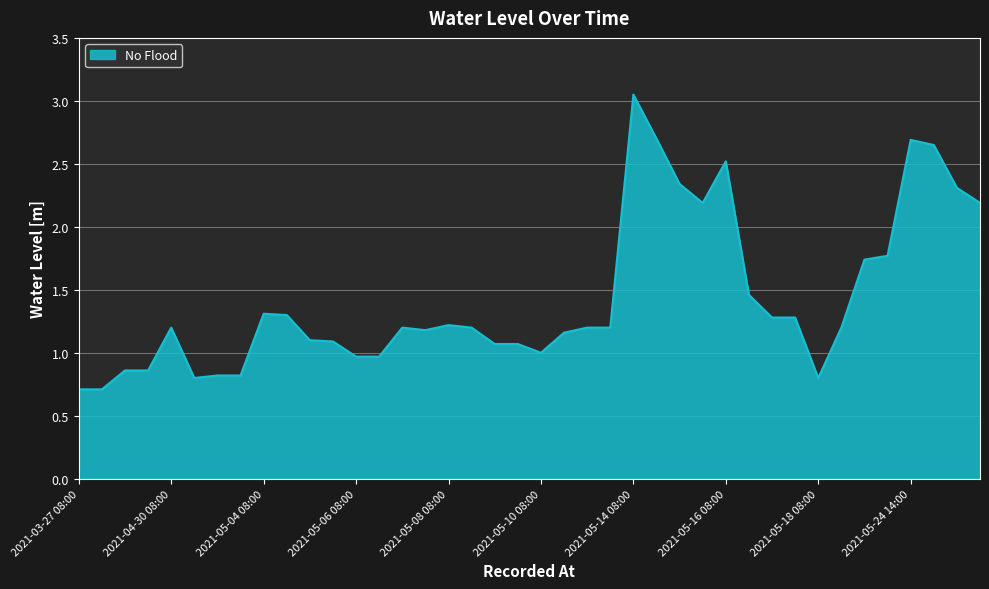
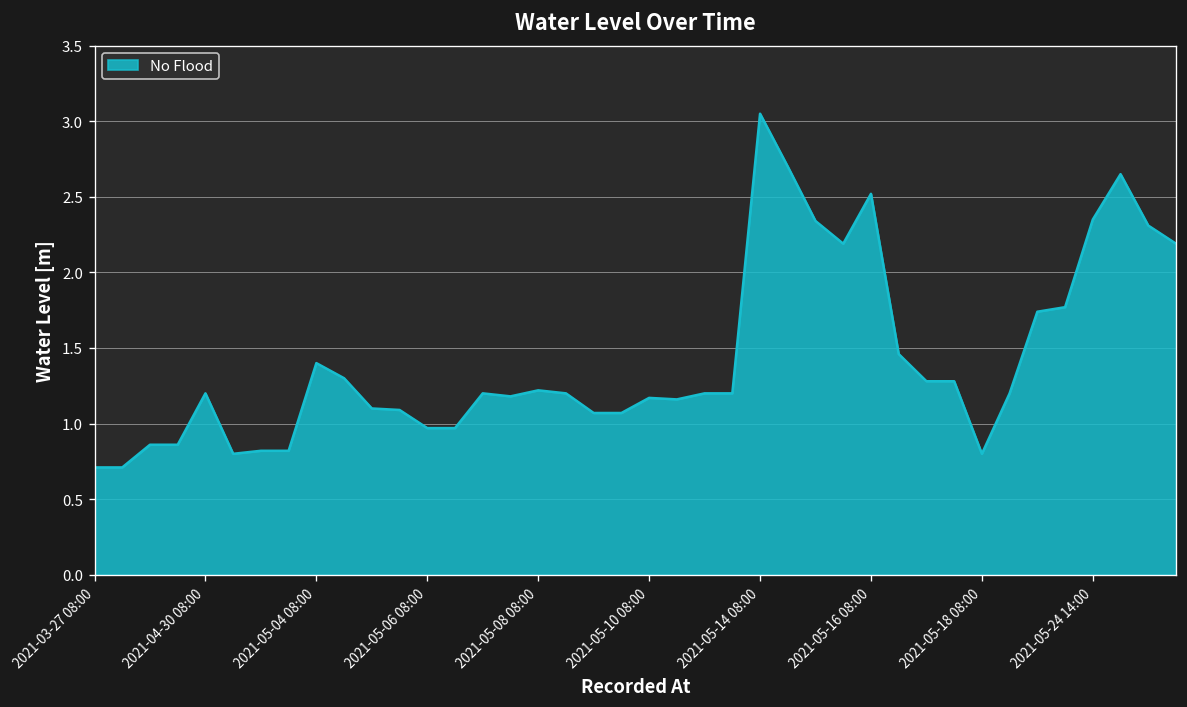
  {
    "2021-03-27 08:00": 0.71,
    "2021-04-30 08:00": 1.20,
-   "2021-05-04 08:00": 1.31,
+   "2021-05-04 08:00": 1.40,
    "2021-05-06 08:00": 0.97,
    "2021-05-08 08:00": 1.22,
-   "2021-05-10 08:00": 1.00,
+   "2021-05-10 08:00": 1.17,
    "2021-05-14 08:00": 3.05,
    "2021-05-16 08:00": 2.52,
    "2021-05-18 08:00": 0.80,
-   "2021-05-24 14:00": 2.69
+   "2021-05-24 14:00": 2.35
  }
